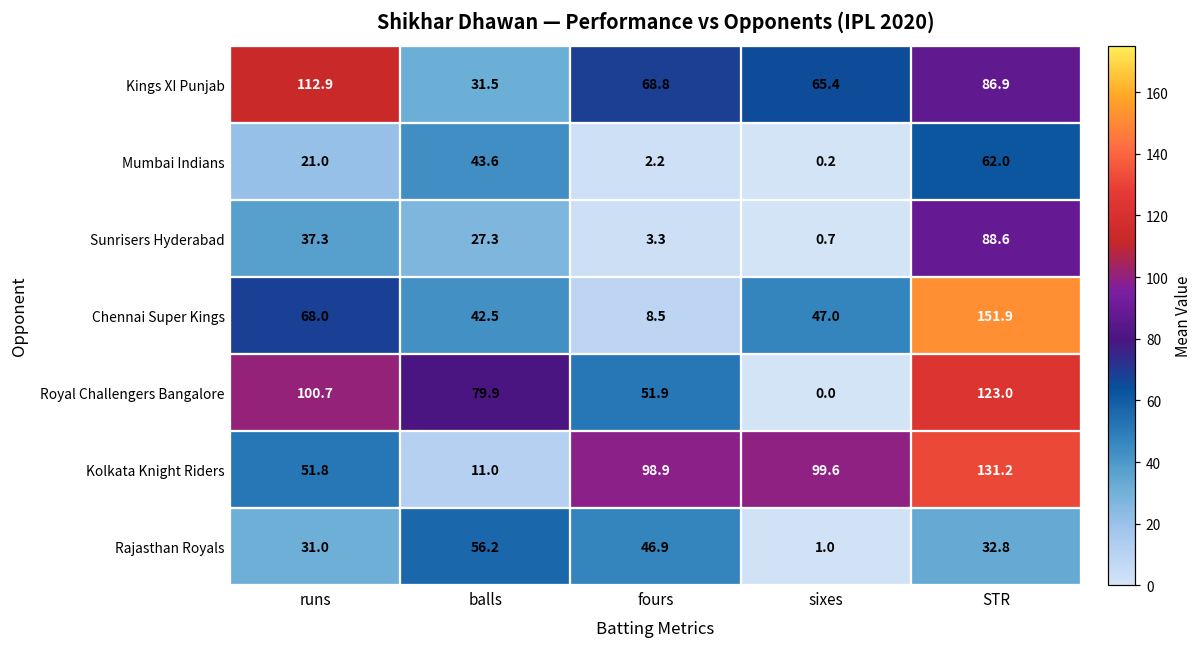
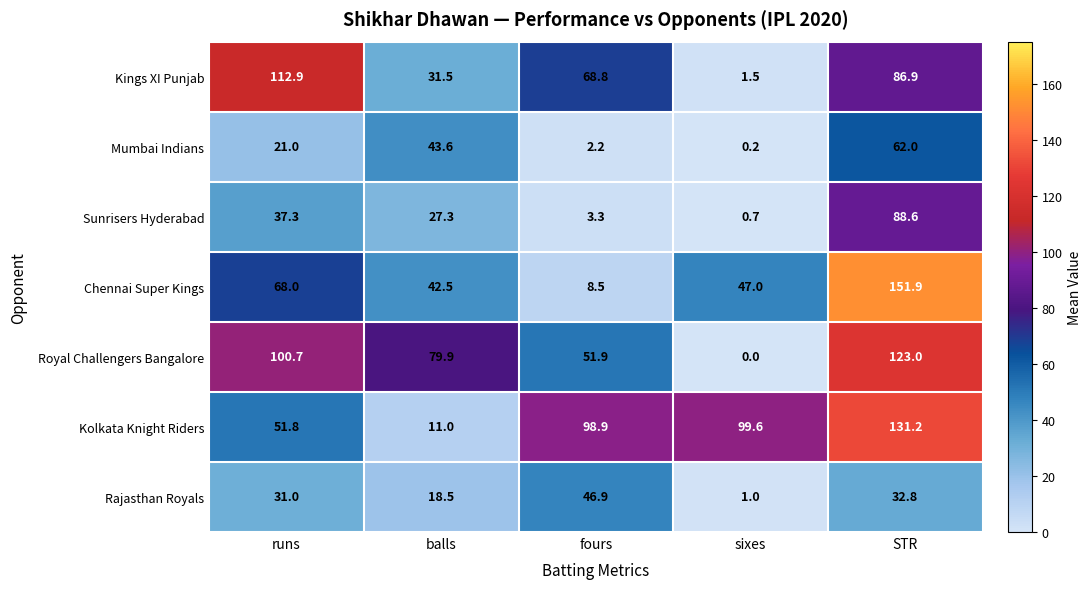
  {
    "Kings XI Punjab": {
      "runs": 112.9,
      "balls": 31.5,
      "fours": 68.8,
-     "sixes": 65.4,
+     "sixes": 1.5,
      "STR": 86.9
    },
    "Mumbai Indians": {
      "runs": 21.0,
      "balls": 43.6,
      "fours": 2.2,
      "sixes": 0.2,
      "STR": 62.0
    },
    "Sunrisers Hyderabad": {
      "runs": 37.3,
      "balls": 27.3,
      "fours": 3.3,
      "sixes": 0.7,
      "STR": 88.6
    },
    "Chennai Super Kings": {
      "runs": 68.0,
      "balls": 42.5,
      "fours": 8.5,
      "sixes": 47.0,
      "STR": 151.9
    },
    "Royal Challengers Bangalore": {
      "runs": 100.7,
      "balls": 79.9,
      "fours": 51.9,
      "sixes": 0.0,
      "STR": 123.0
    },
    "Kolkata Knight Riders": {
      "runs": 51.8,
      "balls": 11.0,
      "fours": 98.9,
      "sixes": 99.6,
      "STR": 131.2
    },
    "Rajasthan Royals": {
      "runs": 31.0,
-     "balls": 56.2,
+     "balls": 18.5,
      "fours": 46.9,
      "sixes": 1.0,
      "STR": 32.8
    }
  }
